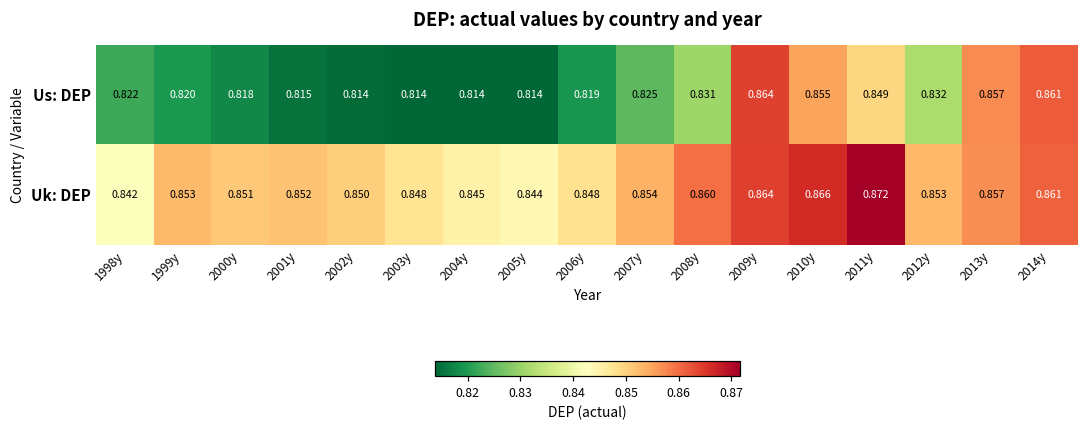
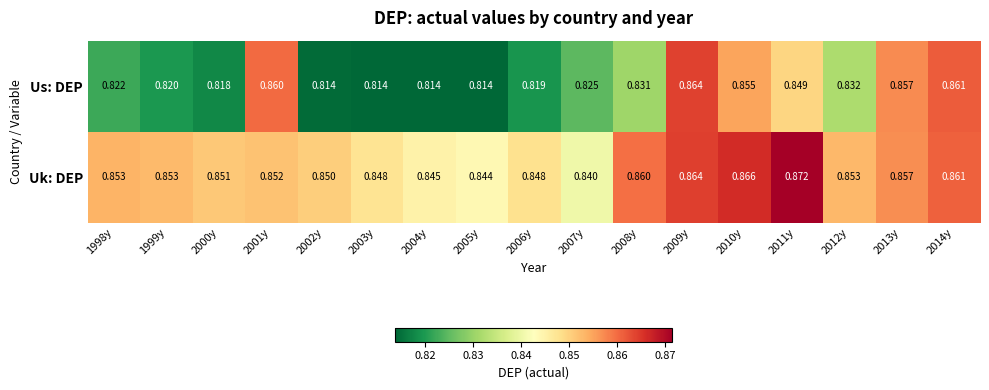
  {
    "Us: DEP": {
      "1998y": 0.822,
      "1999y": 0.820,
      "2000y": 0.818,
-     "2001y": 0.815,
+     "2001y": 0.860,
      "2002y": 0.814,
      "2003y": 0.814,
      "2004y": 0.814,
      "2005y": 0.814,
      "2006y": 0.819,
      "2007y": 0.825,
      "2008y": 0.831,
      "2009y": 0.864,
      "2010y": 0.855,
      "2011y": 0.849,
      "2012y": 0.832,
      "2013y": 0.857,
      "2014y": 0.861
    },
    "Uk: DEP": {
-     "1998y": 0.842,
+     "1998y": 0.853,
      "1999y": 0.853,
      "2000y": 0.851,
      "2001y": 0.852,
      "2002y": 0.850,
      "2003y": 0.848,
      "2004y": 0.845,
      "2005y": 0.844,
      "2006y": 0.848,
-     "2007y": 0.854,
+     "2007y": 0.840,
      "2008y": 0.860,
      "2009y": 0.864,
      "2010y": 0.866,
      "2011y": 0.872,
      "2012y": 0.853,
      "2013y": 0.857,
      "2014y": 0.861
    }
  }
